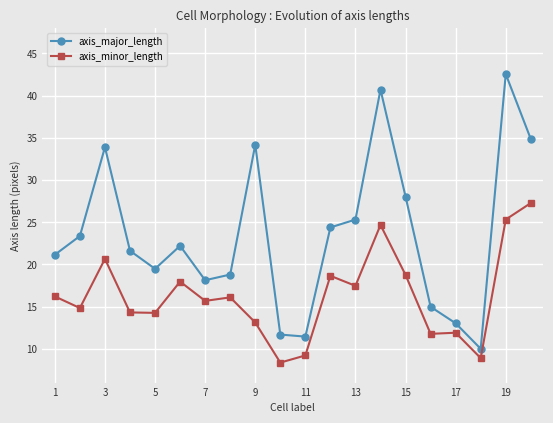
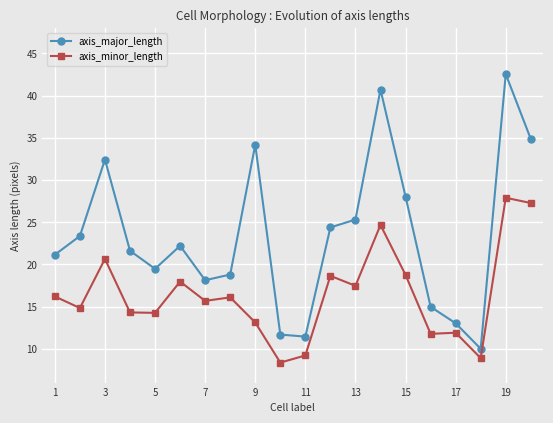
  {
    "axis_major_length": {
      "1": 21,
-     "3": 34,
+     "3": 32,
      "5": 19,
      "7": 18,
      "9": 34,
      "11": 11,
      "13": 25,
      "15": 28,
      "17": 13,
      "19": 43
    },
    "axis_minor_length": {
      "1": 16,
      "3": 21,
      "5": 14,
      "7": 16,
      "9": 13,
      "11": 9,
      "13": 17,
      "15": 19,
      "17": 12,
-     "19": 25
+     "19": 28
    }
  }
